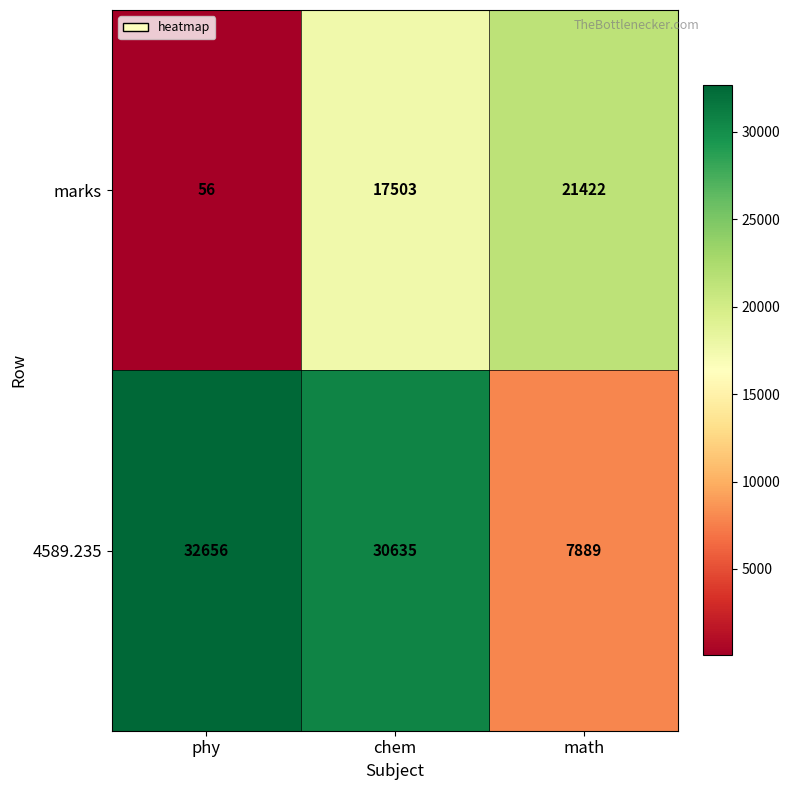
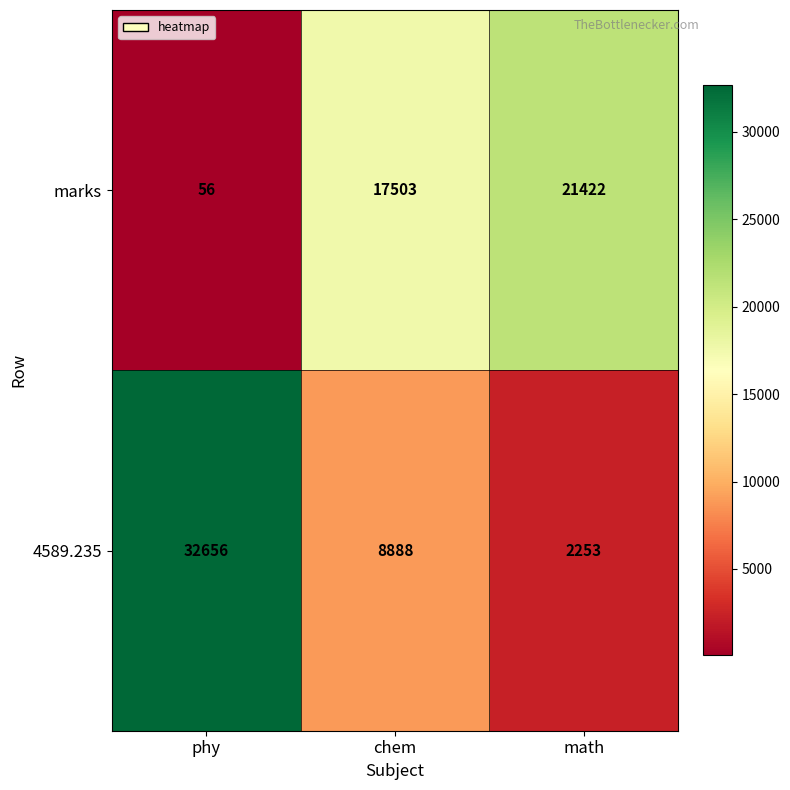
  {
    "marks": {
      "phy": 56,
      "chem": 17503,
      "math": 21422
    },
    "4589.235": {
      "phy": 32656,
-     "chem": 30635,
-     "math": 7889
+     "chem": 8888,
+     "math": 2253
    }
  }
